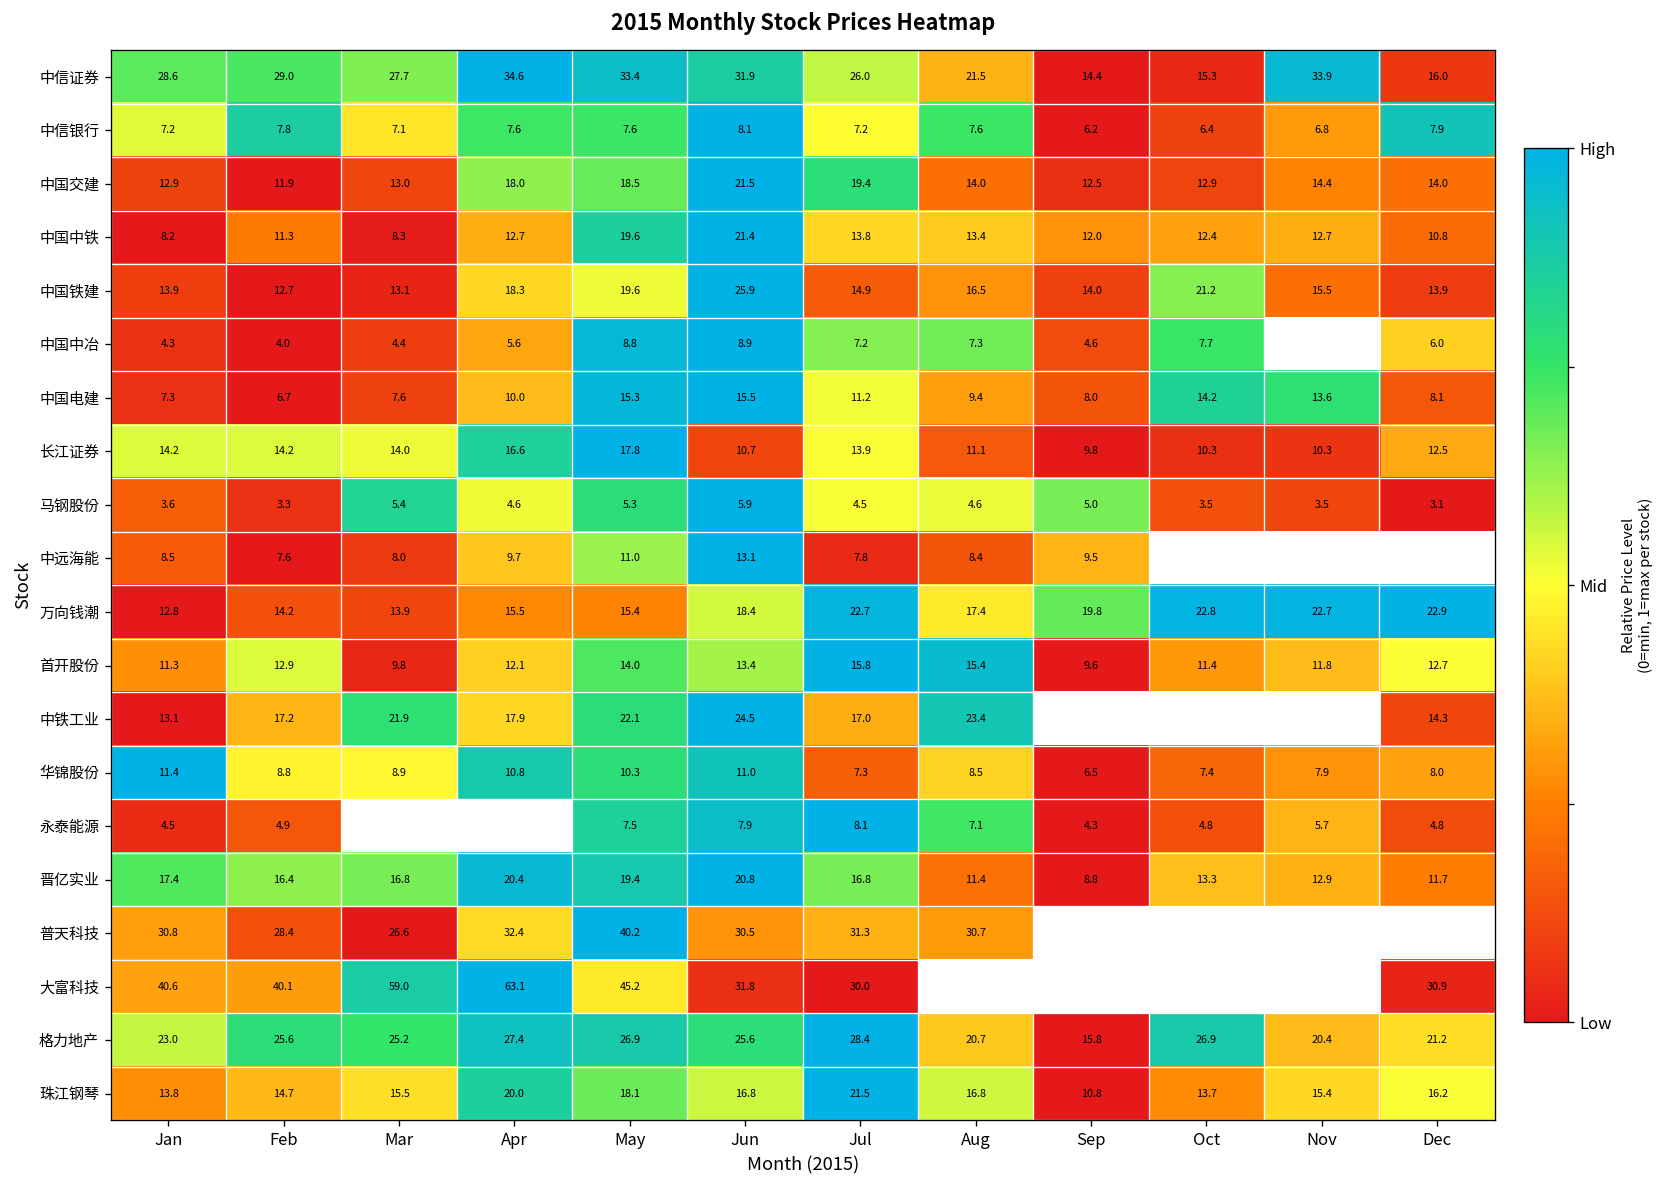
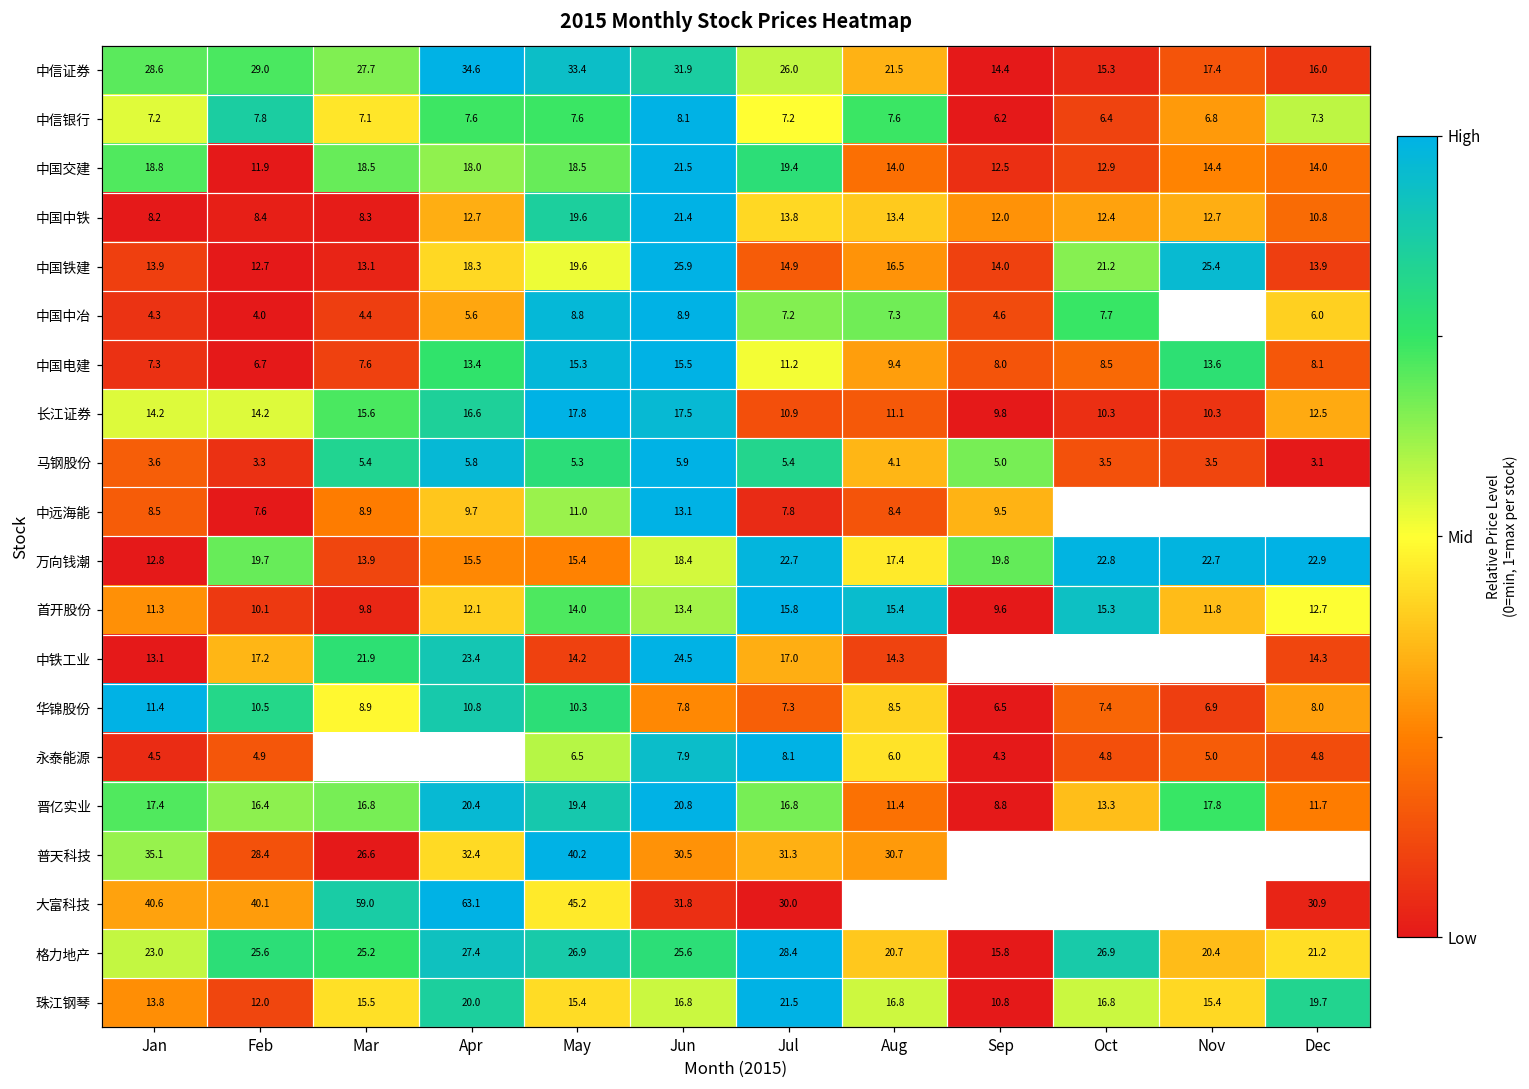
  {
    "中信证券": {
      "Jan": 28.6,
      "Feb": 29.0,
      "Mar": 27.7,
      "Apr": 34.6,
      "May": 33.4,
      "Jun": 31.9,
      "Jul": 26.0,
      "Aug": 21.5,
      "Sep": 14.4,
      "Oct": 15.3,
-     "Nov": 33.9,
+     "Nov": 17.4,
      "Dec": 16.0
    },
    "中信银行": {
      "Jan": 7.2,
      "Feb": 7.8,
      "Mar": 7.1,
      "Apr": 7.6,
      "May": 7.6,
      "Jun": 8.1,
      "Jul": 7.2,
      "Aug": 7.6,
      "Sep": 6.2,
      "Oct": 6.4,
      "Nov": 6.8,
-     "Dec": 7.9
+     "Dec": 7.3
    },
    "中国交建": {
-     "Jan": 12.9,
+     "Jan": 18.8,
      "Feb": 11.9,
-     "Mar": 13.0,
+     "Mar": 18.5,
      "Apr": 18.0,
      "May": 18.5,
      "Jun": 21.5,
      "Jul": 19.4,
      "Aug": 14.0,
      "Sep": 12.5,
      "Oct": 12.9,
      "Nov": 14.4,
      "Dec": 14.0
    },
    "中国中铁": {
      "Jan": 8.2,
-     "Feb": 11.3,
+     "Feb": 8.4,
      "Mar": 8.3,
      "Apr": 12.7,
      "May": 19.6,
      "Jun": 21.4,
      "Jul": 13.8,
      "Aug": 13.4,
      "Sep": 12.0,
      "Oct": 12.4,
      "Nov": 12.7,
      "Dec": 10.8
    },
    "中国铁建": {
      "Jan": 13.9,
      "Feb": 12.7,
      "Mar": 13.1,
      "Apr": 18.3,
      "May": 19.6,
      "Jun": 25.9,
      "Jul": 14.9,
      "Aug": 16.5,
      "Sep": 14.0,
      "Oct": 21.2,
-     "Nov": 15.5,
+     "Nov": 25.4,
      "Dec": 13.9
    },
    "中国电建": {
      "Jan": 7.3,
      "Feb": 6.7,
      "Mar": 7.6,
-     "Apr": 10.0,
+     "Apr": 13.4,
      "May": 15.3,
      "Jun": 15.5,
      "Jul": 11.2,
      "Aug": 9.4,
      "Sep": 8.0,
-     "Oct": 14.2,
+     "Oct": 8.5,
      "Nov": 13.6,
      "Dec": 8.1
    },
    "长江证券": {
      "Jan": 14.2,
      "Feb": 14.2,
-     "Mar": 14.0,
+     "Mar": 15.6,
      "Apr": 16.6,
      "May": 17.8,
-     "Jun": 10.7,
-     "Jul": 13.9,
+     "Jun": 17.5,
+     "Jul": 10.9,
      "Aug": 11.1,
      "Sep": 9.8,
      "Oct": 10.3,
      "Nov": 10.3,
      "Dec": 12.5
    },
    "马钢股份": {
      "Jan": 3.6,
      "Feb": 3.3,
      "Mar": 5.4,
-     "Apr": 4.6,
+     "Apr": 5.8,
      "May": 5.3,
      "Jun": 5.9,
-     "Jul": 4.5,
-     "Aug": 4.6,
+     "Jul": 5.4,
+     "Aug": 4.1,
      "Sep": 5.0,
      "Oct": 3.5,
      "Nov": 3.5,
      "Dec": 3.1
    },
    "中远海能": {
      "Jan": 8.5,
      "Feb": 7.6,
-     "Mar": 8.0,
+     "Mar": 8.9,
      "Apr": 9.7,
      "May": 11.0,
      "Jun": 13.1,
      "Jul": 7.8,
      "Aug": 8.4,
      "Sep": 9.5
    },
    "万向钱潮": {
      "Jan": 12.8,
-     "Feb": 14.2,
+     "Feb": 19.7,
      "Mar": 13.9,
      "Apr": 15.5,
      "May": 15.4,
      "Jun": 18.4,
      "Jul": 22.7,
      "Aug": 17.4,
      "Sep": 19.8,
      "Oct": 22.8,
      "Nov": 22.7,
      "Dec": 22.9
    },
    "首开股份": {
      "Jan": 11.3,
-     "Feb": 12.9,
+     "Feb": 10.1,
      "Mar": 9.8,
      "Apr": 12.1,
      "May": 14.0,
      "Jun": 13.4,
      "Jul": 15.8,
      "Aug": 15.4,
      "Sep": 9.6,
-     "Oct": 11.4,
+     "Oct": 15.3,
      "Nov": 11.8,
      "Dec": 12.7
    },
    "中铁工业": {
      "Jan": 13.1,
      "Feb": 17.2,
      "Mar": 21.9,
-     "Apr": 17.9,
-     "May": 22.1,
+     "Apr": 23.4,
+     "May": 14.2,
      "Jun": 24.5,
      "Jul": 17.0,
-     "Aug": 23.4,
+     "Aug": 14.3,
      "Dec": 14.3
    },
    "华锦股份": {
      "Jan": 11.4,
-     "Feb": 8.8,
+     "Feb": 10.5,
      "Mar": 8.9,
      "Apr": 10.8,
      "May": 10.3,
-     "Jun": 11.0,
+     "Jun": 7.8,
      "Jul": 7.3,
      "Aug": 8.5,
      "Sep": 6.5,
      "Oct": 7.4,
-     "Nov": 7.9,
+     "Nov": 6.9,
      "Dec": 8.0
    },
    "永泰能源": {
      "Jan": 4.5,
      "Feb": 4.9,
-     "May": 7.5,
+     "May": 6.5,
      "Jun": 7.9,
      "Jul": 8.1,
-     "Aug": 7.1,
+     "Aug": 6.0,
      "Sep": 4.3,
      "Oct": 4.8,
-     "Nov": 5.7,
+     "Nov": 5.0,
      "Dec": 4.8
    },
    "晋亿实业": {
      "Jan": 17.4,
      "Feb": 16.4,
      "Mar": 16.8,
      "Apr": 20.4,
      "May": 19.4,
      "Jun": 20.8,
      "Jul": 16.8,
      "Aug": 11.4,
      "Sep": 8.8,
      "Oct": 13.3,
-     "Nov": 12.9,
+     "Nov": 17.8,
      "Dec": 11.7
    },
    "普天科技": {
-     "Jan": 30.8,
+     "Jan": 35.1,
      "Feb": 28.4,
      "Mar": 26.6,
      "Apr": 32.4,
      "May": 40.2,
      "Jun": 30.5,
      "Jul": 31.3,
      "Aug": 30.7
    },
    "珠江钢琴": {
      "Jan": 13.8,
-     "Feb": 14.7,
+     "Feb": 12.0,
      "Mar": 15.5,
      "Apr": 20.0,
-     "May": 18.1,
+     "May": 15.4,
      "Jun": 16.8,
      "Jul": 21.5,
      "Aug": 16.8,
      "Sep": 10.8,
-     "Oct": 13.7,
+     "Oct": 16.8,
      "Nov": 15.4,
-     "Dec": 16.2
+     "Dec": 19.7
    }
  }
